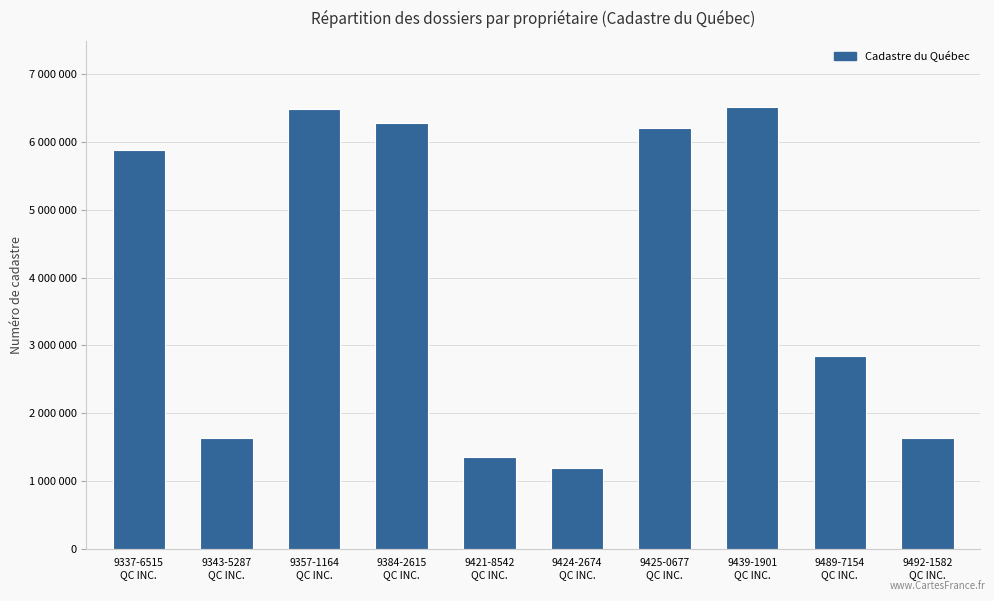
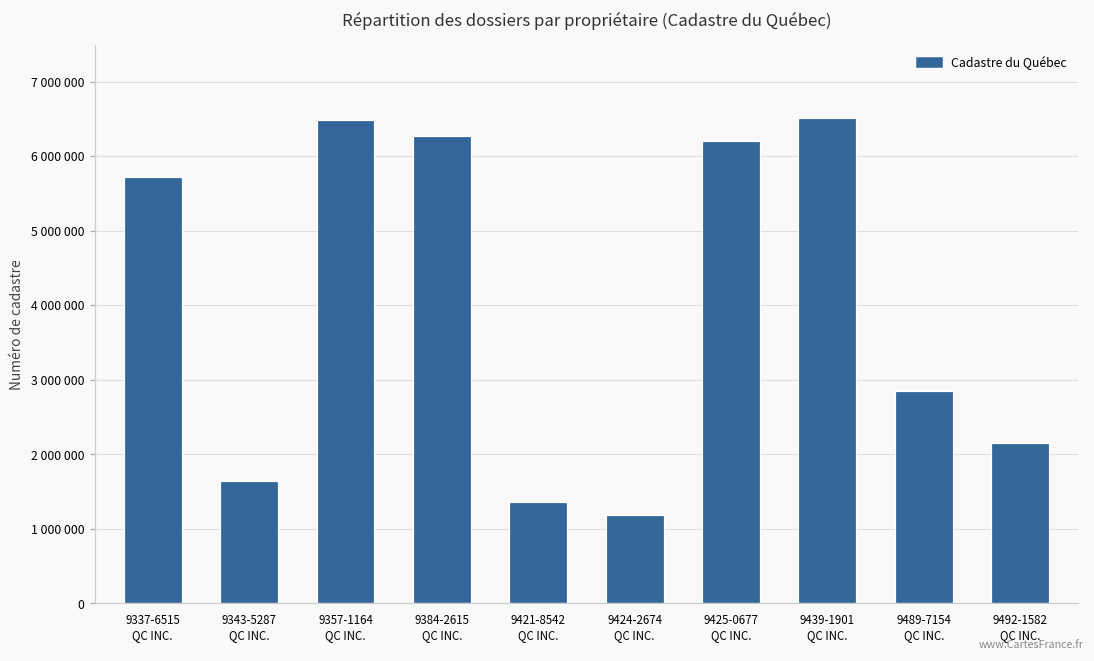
  {
-   "9337-6515 QC INC.": 5900000,
+   "9337-6515 QC INC.": 5700000,
    "9343-5287 QC INC.": 1600000,
    "9357-1164 QC INC.": 6500000,
    "9384-2615 QC INC.": 6300000,
    "9421-8542 QC INC.": 1400000,
    "9424-2674 QC INC.": 1200000,
    "9425-0677 QC INC.": 6200000,
    "9439-1901 QC INC.": 6500000,
    "9489-7154 QC INC.": 2800000,
-   "9492-1582 QC INC.": 1600000
+   "9492-1582 QC INC.": 2200000
  }
